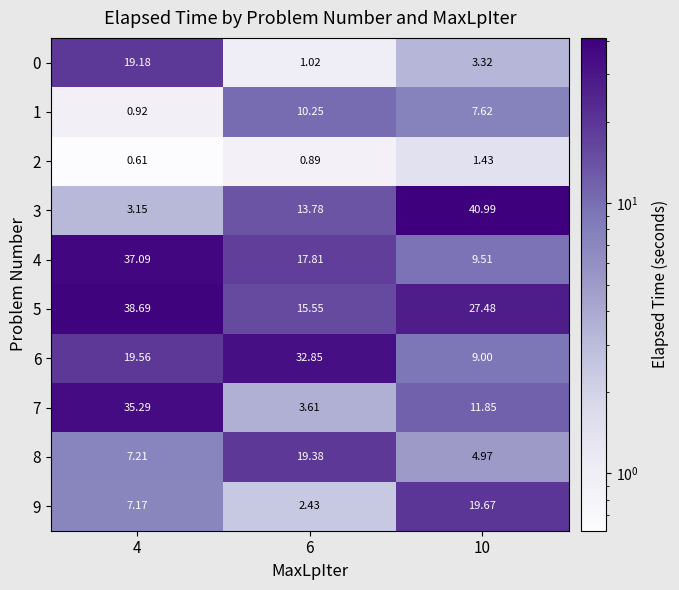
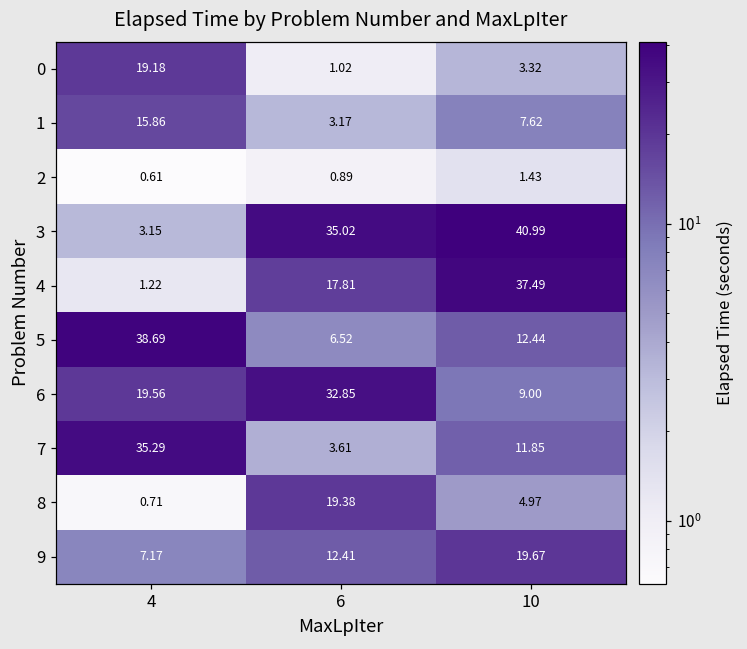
  {
    "0": {
      "4": 19.18,
      "6": 1.02,
      "10": 3.32
    },
    "1": {
-     "4": 0.92,
-     "6": 10.25,
+     "4": 15.86,
+     "6": 3.17,
      "10": 7.62
    },
    "2": {
      "4": 0.61,
      "6": 0.89,
      "10": 1.43
    },
    "3": {
      "4": 3.15,
-     "6": 13.78,
+     "6": 35.02,
      "10": 40.99
    },
    "4": {
-     "4": 37.09,
+     "4": 1.22,
      "6": 17.81,
-     "10": 9.51
+     "10": 37.49
    },
    "5": {
      "4": 38.69,
-     "6": 15.55,
-     "10": 27.48
+     "6": 6.52,
+     "10": 12.44
    },
    "6": {
      "4": 19.56,
      "6": 32.85,
      "10": 9.00
    },
    "7": {
      "4": 35.29,
      "6": 3.61,
      "10": 11.85
    },
    "8": {
-     "4": 7.21,
+     "4": 0.71,
      "6": 19.38,
      "10": 4.97
    },
    "9": {
      "4": 7.17,
-     "6": 2.43,
+     "6": 12.41,
      "10": 19.67
    }
  }
